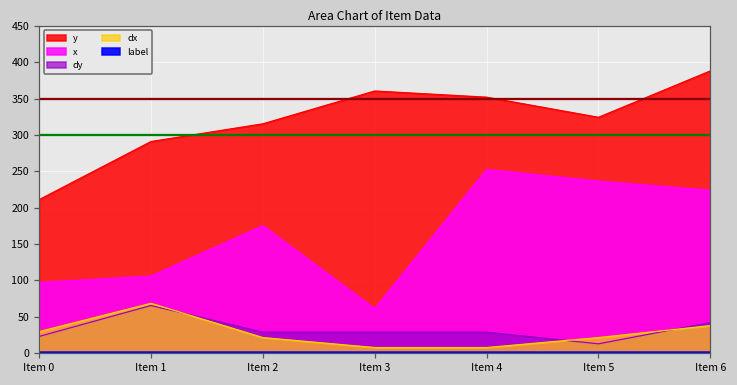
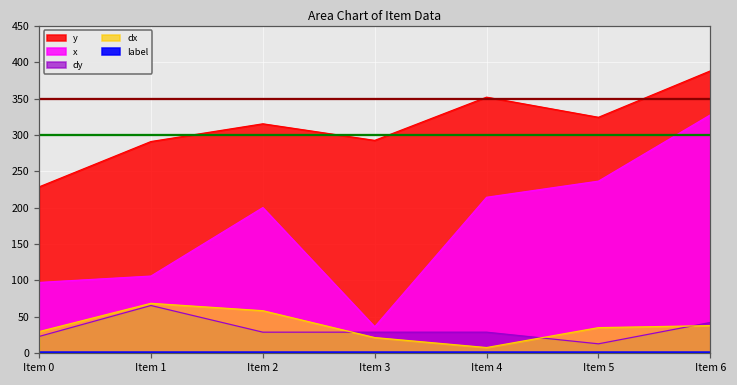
  {
    "y": {
-     "Item 0": 210,
+     "Item 0": 230,
      "Item 1": 290,
      "Item 2": 320,
-     "Item 3": 360,
+     "Item 3": 290,
      "Item 4": 350,
      "Item 5": 320,
      "Item 6": 390
    },
    "x": {
      "Item 0": 100,
      "Item 1": 110,
-     "Item 2": 180,
-     "Item 3": 60,
-     "Item 4": 250,
+     "Item 2": 200,
+     "Item 3": 40,
+     "Item 4": 210,
      "Item 5": 240,
-     "Item 6": 220
+     "Item 6": 330
    },
    "dy": {
      "Item 0": 20,
      "Item 2": 30,
      "Item 3": 30,
      "Item 4": 30,
      "Item 5": 10,
      "Item 6": 40
    },
    "dx": {
      "Item 0": 30,
-     "Item 2": 20,
-     "Item 3": 10,
+     "Item 2": 60,
+     "Item 3": 20,
      "Item 4": 10,
-     "Item 5": 20,
+     "Item 5": 30,
      "Item 6": 40
    },
    "label": {
      "Item 0": 0,
      "Item 1": 0,
      "Item 2": 0,
      "Item 3": 0,
      "Item 4": 0,
      "Item 5": 0,
      "Item 6": 0
    }
  }
